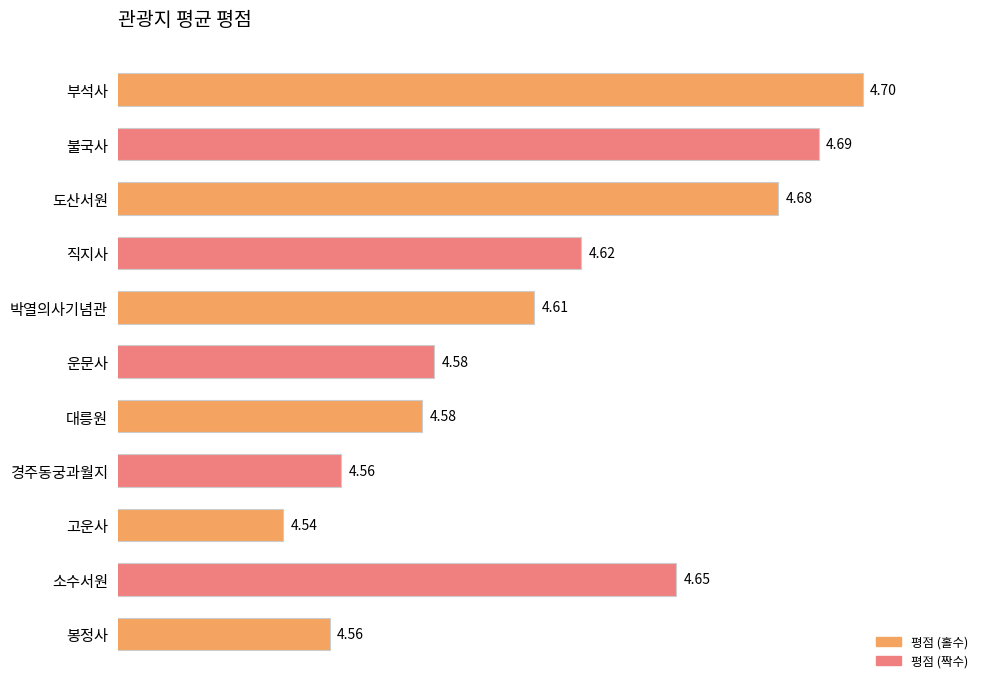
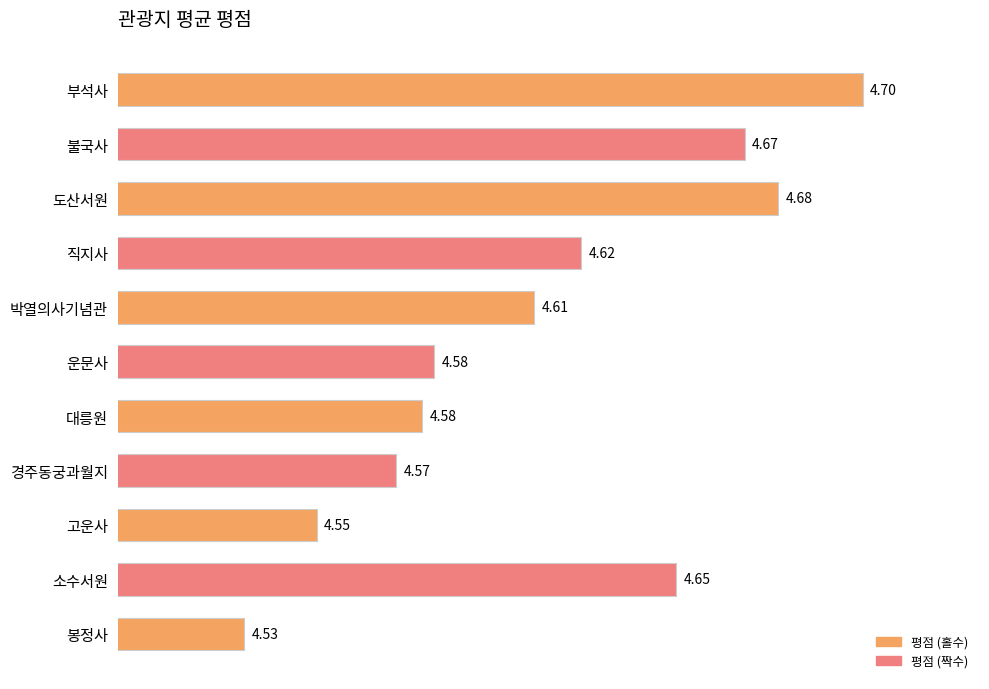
  {
    "부석사": 4.70,
-   "불국사": 4.69,
+   "불국사": 4.67,
    "도산서원": 4.68,
    "직지사": 4.62,
    "박열의사기념관": 4.61,
    "운문사": 4.58,
    "대릉원": 4.58,
-   "경주동궁과월지": 4.56,
-   "고운사": 4.54,
+   "경주동궁과월지": 4.57,
+   "고운사": 4.55,
    "소수서원": 4.65,
-   "봉정사": 4.56
+   "봉정사": 4.53
  }
